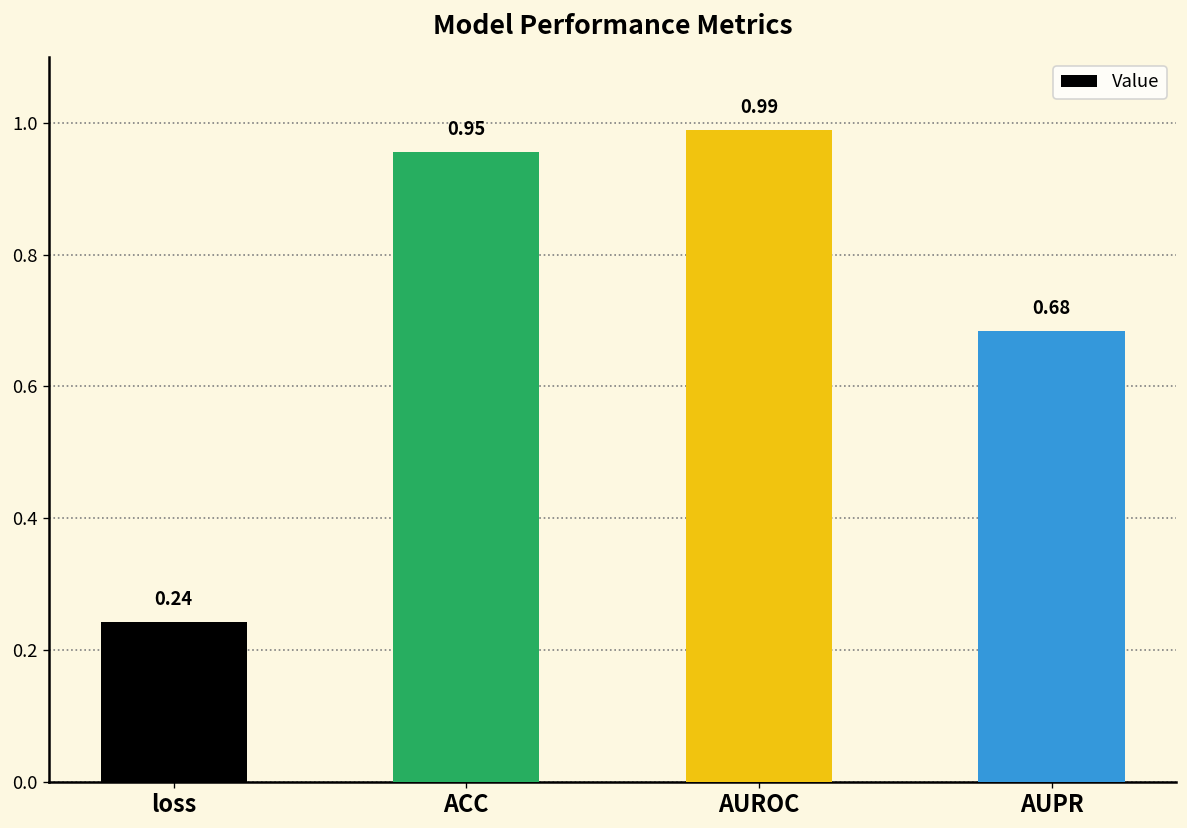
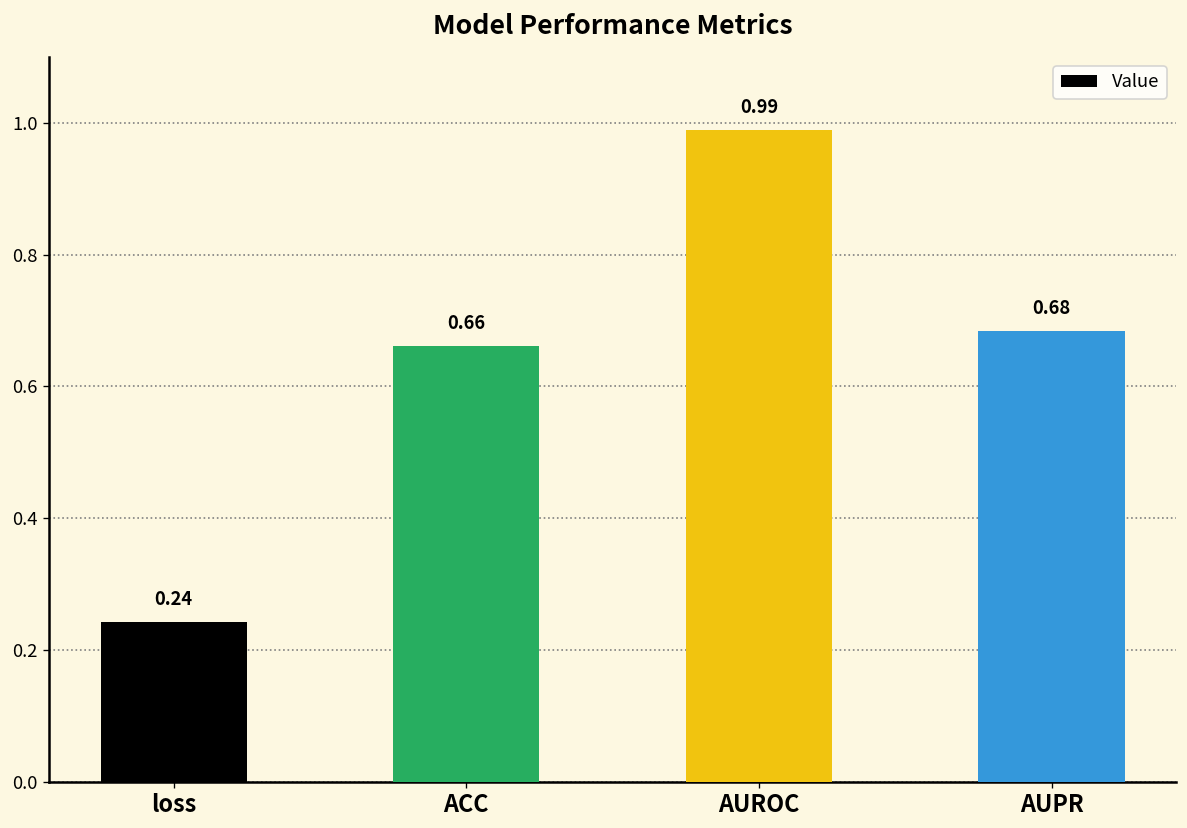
  {
    "loss": 0.24,
-   "ACC": 0.95,
+   "ACC": 0.66,
    "AUROC": 0.99,
    "AUPR": 0.68
  }
